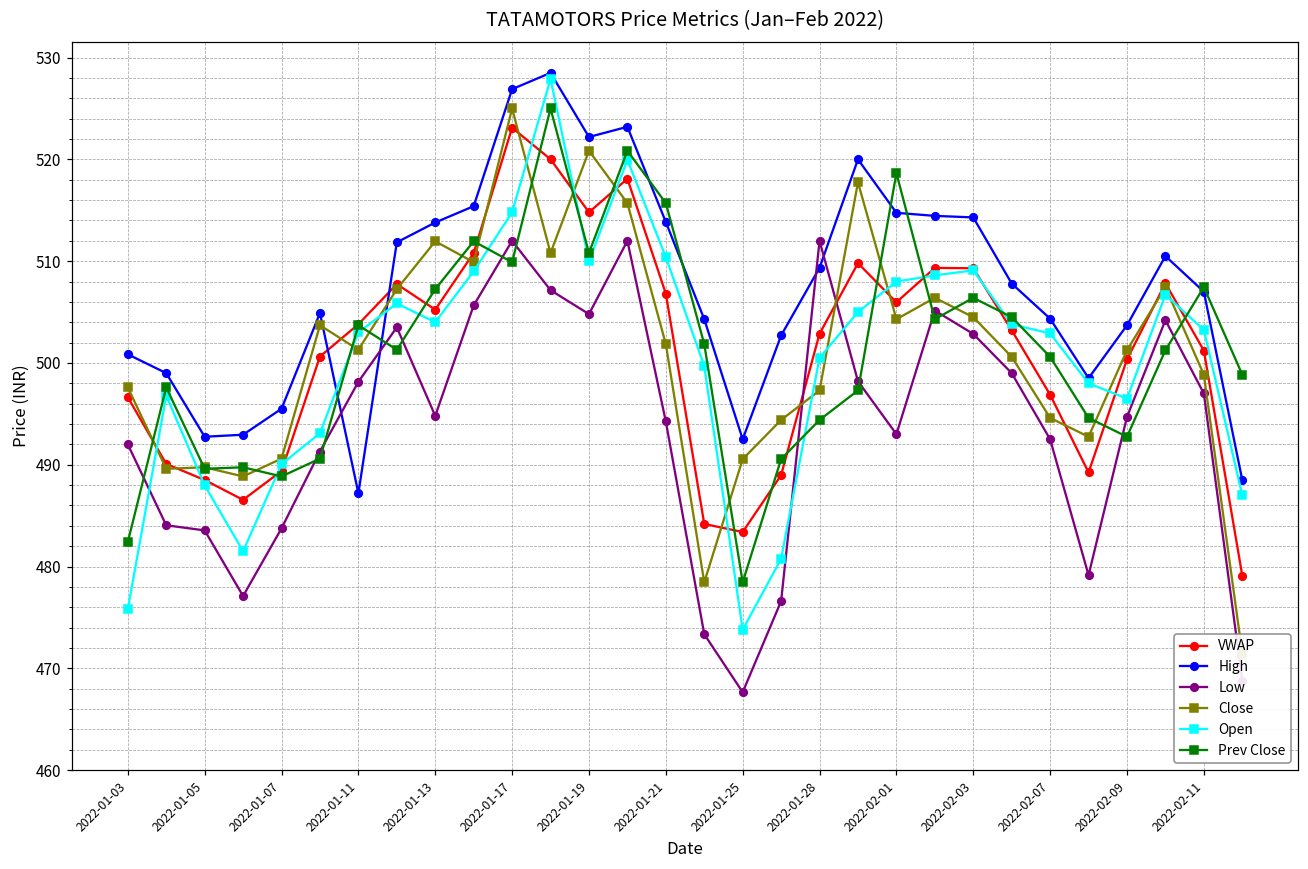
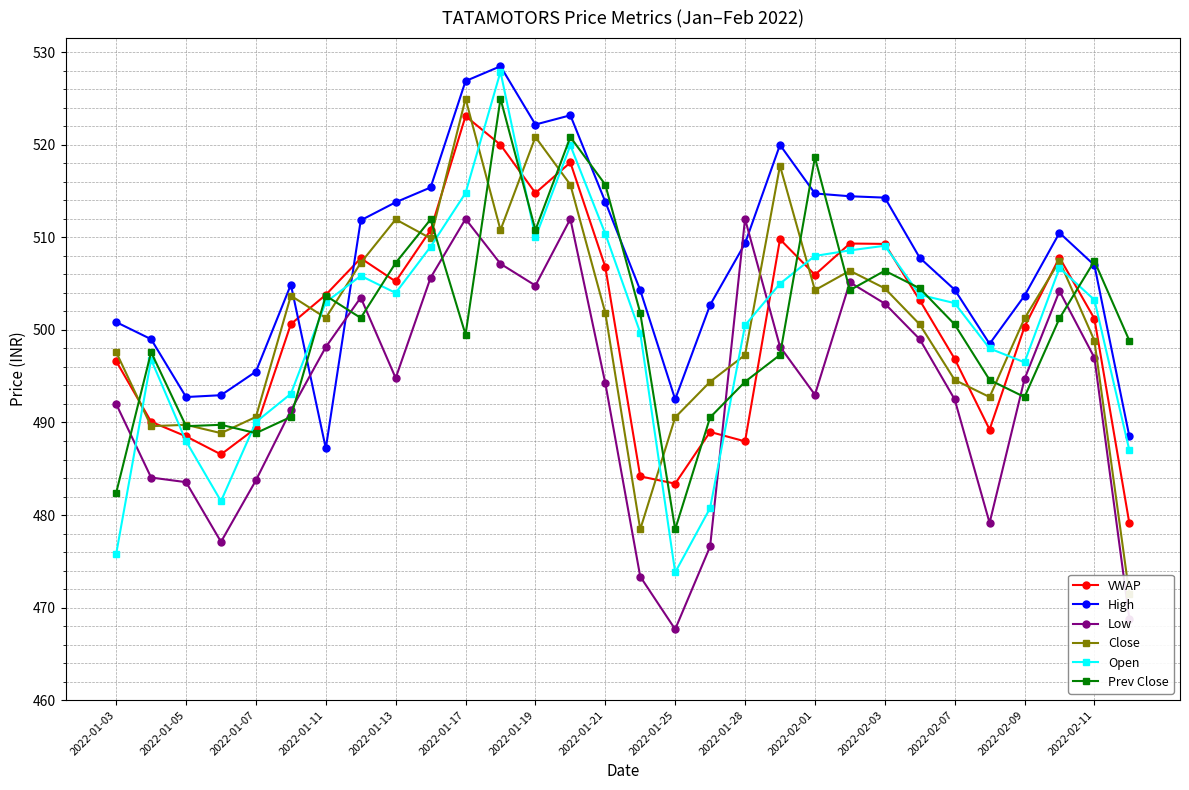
  {
    "VWAP": {
      "2022-01-03": 497,
      "2022-01-05": 489,
      "2022-01-07": 489,
      "2022-01-13": 505,
      "2022-01-17": 523,
      "2022-01-19": 515,
      "2022-01-21": 507,
      "2022-01-25": 483,
-     "2022-01-28": 503,
+     "2022-01-28": 488,
      "2022-02-01": 506,
      "2022-02-07": 497,
      "2022-02-09": 500,
      "2022-02-11": 501
    },
    "High": {
      "2022-01-03": 501,
      "2022-01-05": 493,
      "2022-01-07": 496,
      "2022-01-11": 487,
      "2022-01-13": 514,
      "2022-01-17": 527,
      "2022-01-19": 522,
      "2022-01-21": 514,
      "2022-01-25": 493,
      "2022-01-28": 509,
      "2022-02-01": 515,
      "2022-02-03": 514,
      "2022-02-07": 504,
      "2022-02-09": 504,
      "2022-02-11": 507
    },
    "Low": {
      "2022-01-03": 492,
      "2022-01-05": 484,
      "2022-01-07": 484,
      "2022-01-11": 498,
      "2022-01-13": 495,
      "2022-01-17": 512,
      "2022-01-19": 505,
      "2022-01-21": 494,
      "2022-01-25": 468,
      "2022-01-28": 512,
      "2022-02-01": 493,
      "2022-02-03": 503,
      "2022-02-07": 493,
      "2022-02-09": 495,
      "2022-02-11": 497
    },
    "Close": {
      "2022-01-03": 498,
      "2022-01-07": 491,
      "2022-01-11": 501,
      "2022-01-13": 512,
      "2022-01-17": 525,
      "2022-01-19": 521,
      "2022-01-21": 502,
      "2022-01-25": 491,
      "2022-01-28": 497,
      "2022-02-01": 504,
      "2022-02-03": 505,
      "2022-02-07": 495,
      "2022-02-09": 501,
      "2022-02-11": 499
    },
    "Open": {
      "2022-01-03": 476,
      "2022-01-05": 488,
      "2022-01-07": 490,
      "2022-01-11": 503,
      "2022-01-13": 504,
      "2022-01-17": 515,
      "2022-01-19": 510,
      "2022-01-21": 510,
      "2022-01-25": 474,
      "2022-01-28": 501,
      "2022-02-01": 508,
      "2022-02-07": 503,
      "2022-02-09": 497,
      "2022-02-11": 503
    },
    "Prev Close": {
      "2022-01-03": 482,
      "2022-01-07": 489,
      "2022-01-13": 507,
-     "2022-01-17": 510,
+     "2022-01-17": 500,
      "2022-01-19": 511,
      "2022-01-21": 516,
      "2022-01-25": 478,
      "2022-01-28": 494,
      "2022-02-01": 519,
      "2022-02-03": 506,
      "2022-02-07": 501,
      "2022-02-09": 493,
      "2022-02-11": 507
    }
  }
